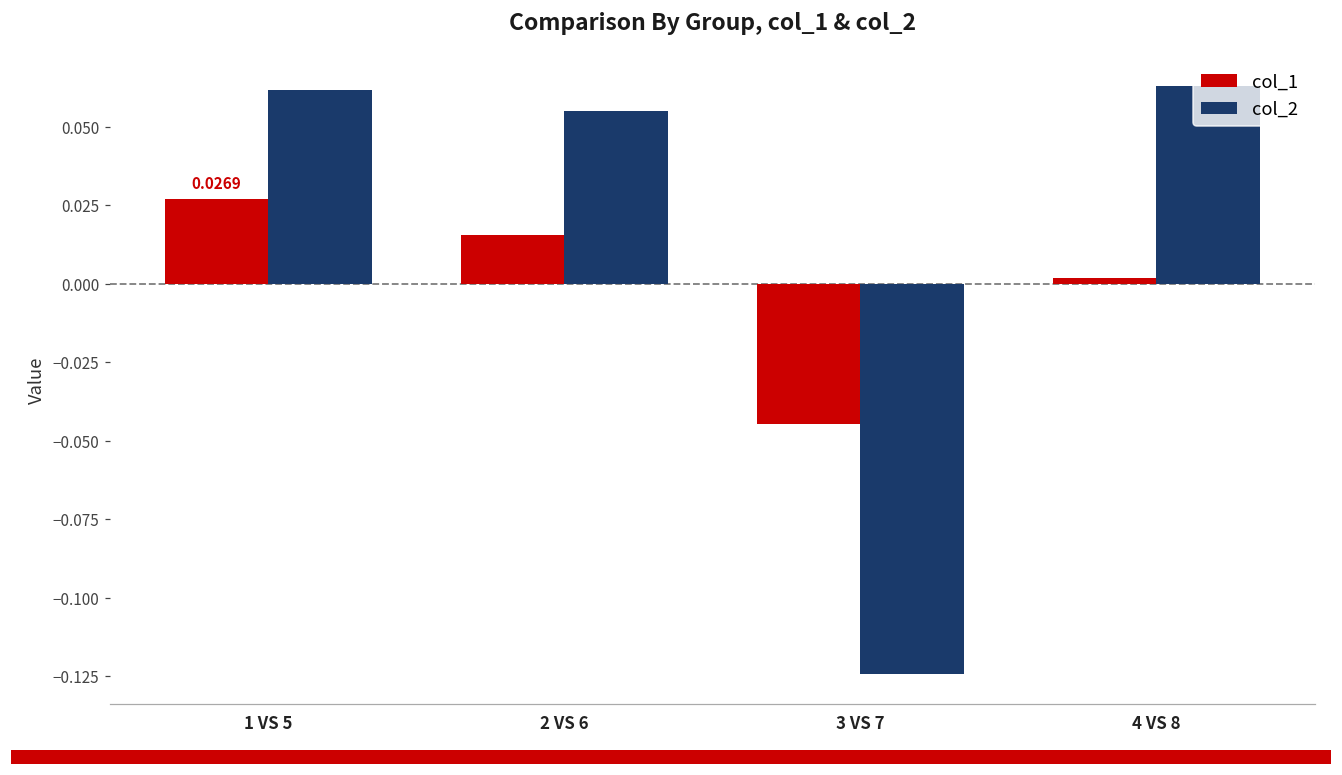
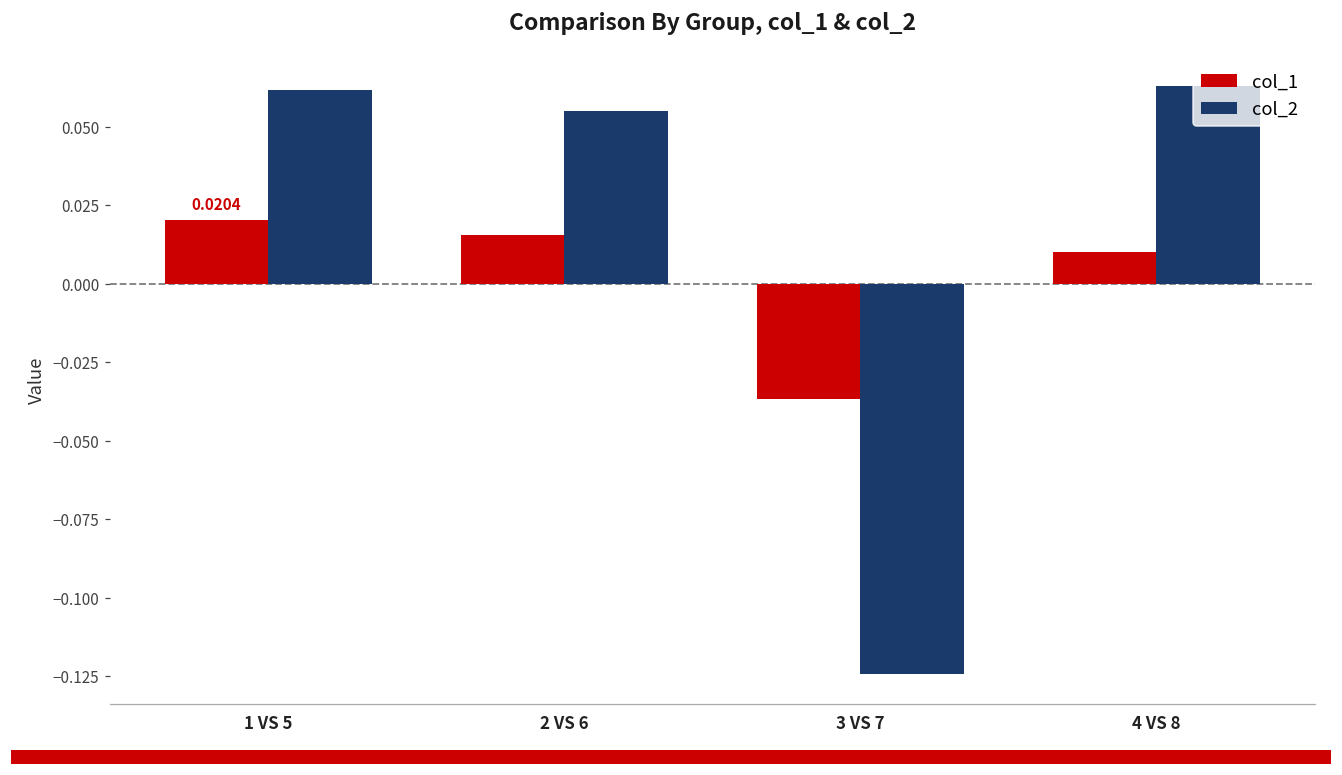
  {
    "col_1": {
-     "1 VS 5": 0.0269,
-     "3 VS 7": -0.045,
-     "4 VS 8": 0.002
+     "1 VS 5": 0.0204,
+     "3 VS 7": -0.037,
+     "4 VS 8": 0.010
    },
    "col_2": {
      "1 VS 5": 0.062,
      "2 VS 6": 0.055,
      "3 VS 7": -0.124
    }
  }
